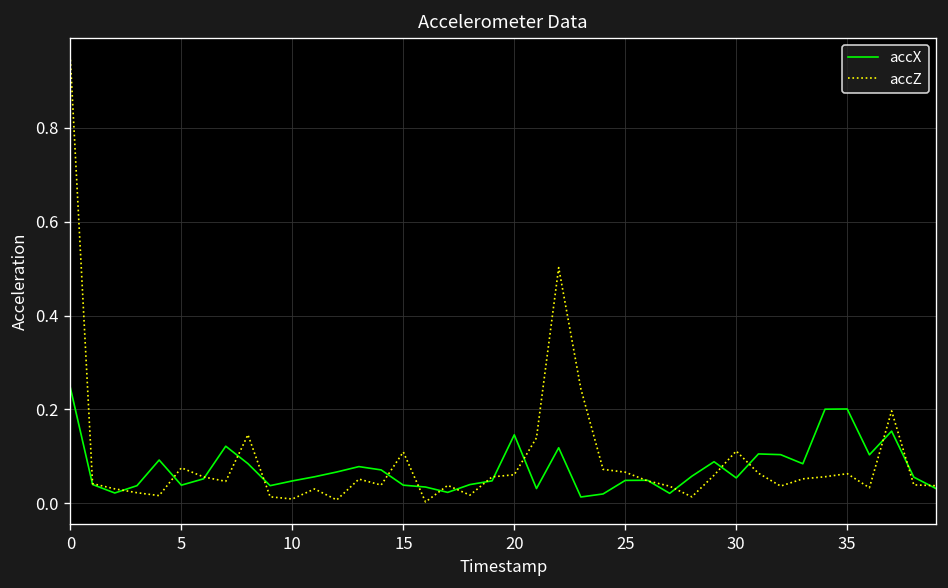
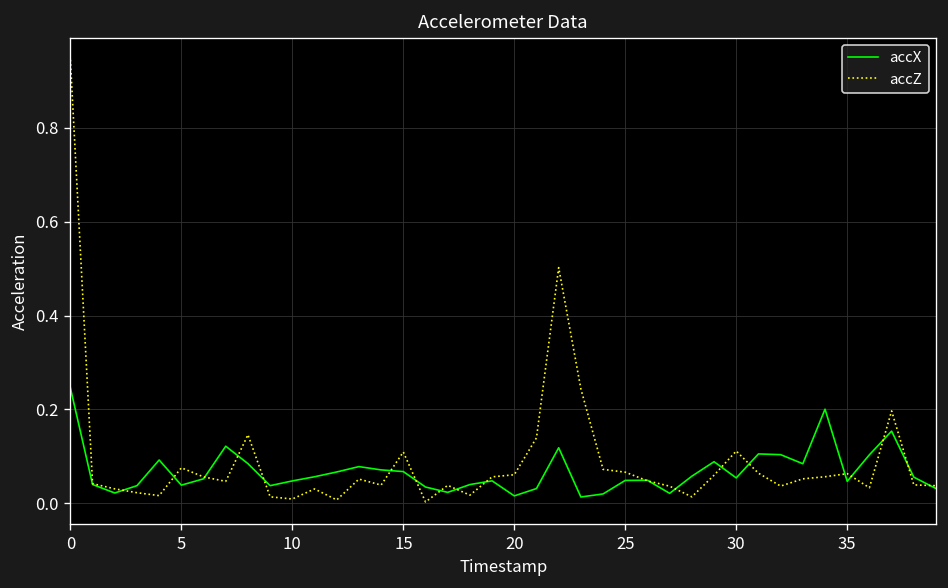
  {
    "accX": {
      "0": 0.25,
      "5": 0.04,
      "10": 0.05,
-     "15": 0.04,
-     "20": 0.15,
+     "15": 0.07,
+     "20": 0.02,
      "25": 0.05,
      "30": 0.05,
-     "35": 0.20
+     "35": 0.05
    },
    "accZ": {
      "0": 0.95,
      "5": 0.08,
      "10": 0.01,
      "15": 0.11,
      "20": 0.06,
      "25": 0.07,
      "30": 0.11,
      "35": 0.06
    }
  }
